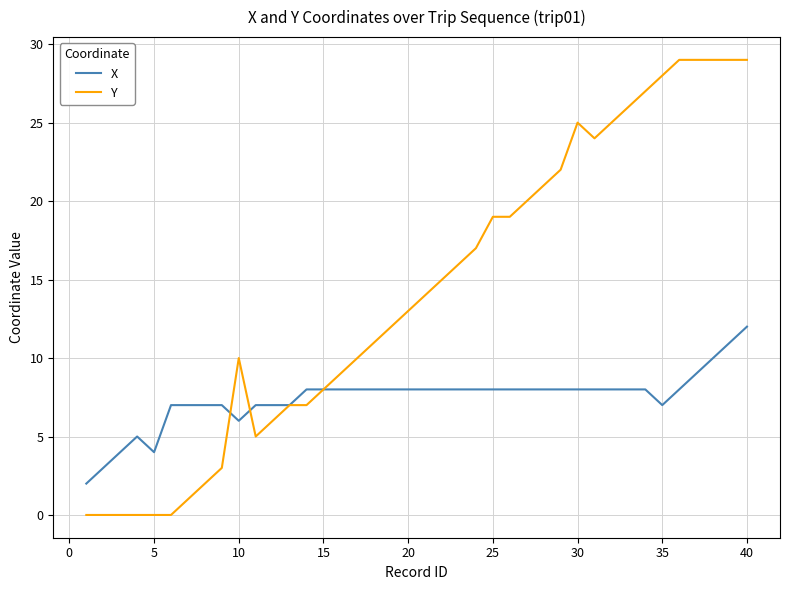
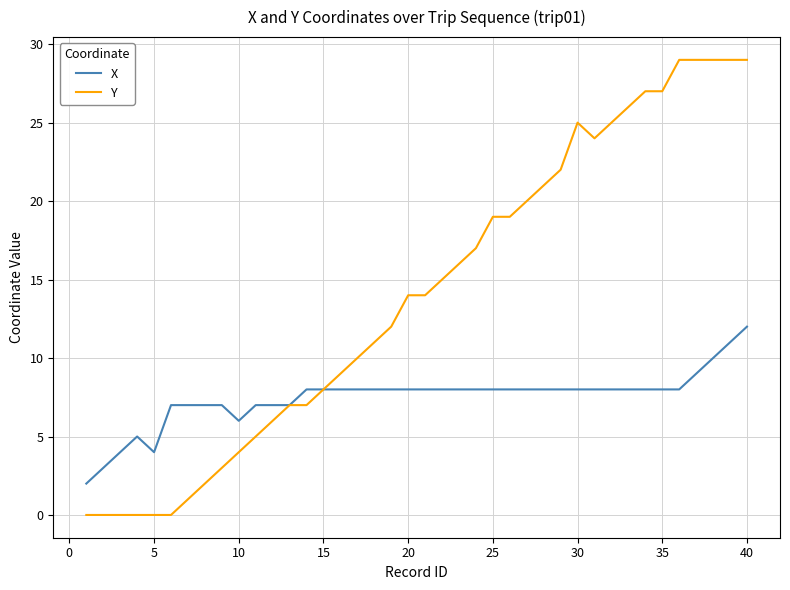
  {
    "X": {
      "5": 4,
      "10": 6,
      "20": 8,
      "25": 8,
      "30": 8,
-     "35": 7,
+     "35": 8,
      "40": 12
    },
    "Y": {
      "5": 0,
-     "10": 10,
-     "20": 13,
+     "10": 4,
+     "20": 14,
      "25": 19,
      "30": 25,
-     "35": 28,
+     "35": 27,
      "40": 29
    }
  }
